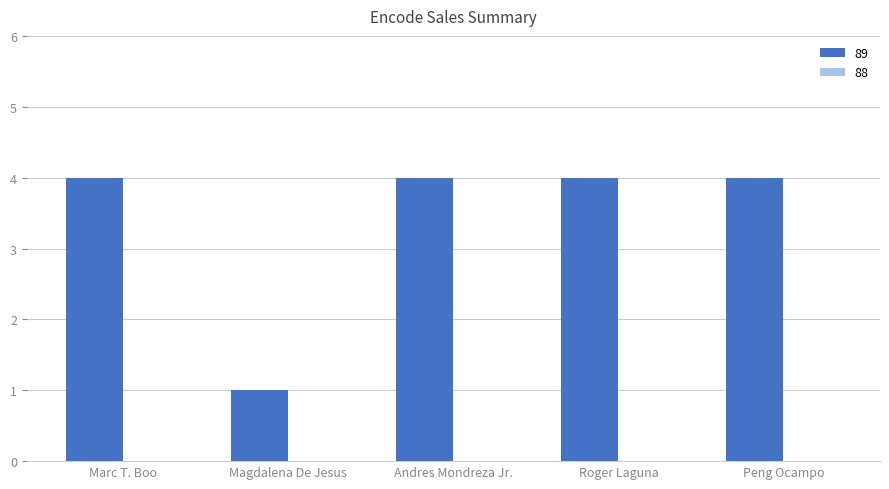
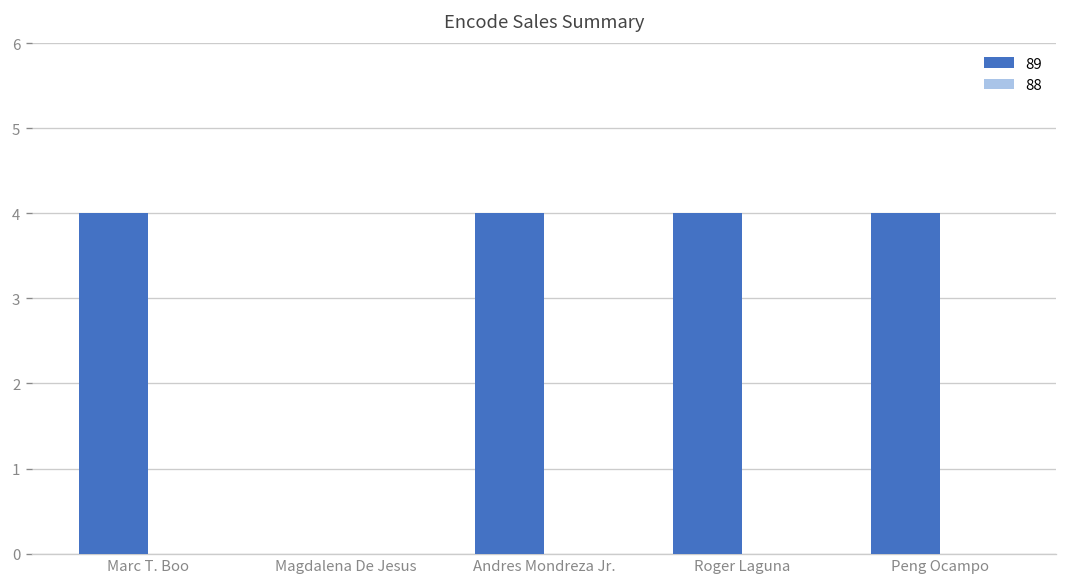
  {
    "89": {
      "Marc T. Boo": 4,
-     "Magdalena De Jesus": 1,
+     "Magdalena De Jesus": 0,
      "Andres Mondreza Jr.": 4,
      "Roger Laguna": 4,
      "Peng Ocampo": 4
    },
    "88": {
      "Marc T. Boo": 0,
      "Magdalena De Jesus": 0,
      "Andres Mondreza Jr.": 0,
      "Roger Laguna": 0,
      "Peng Ocampo": 0
    }
  }
